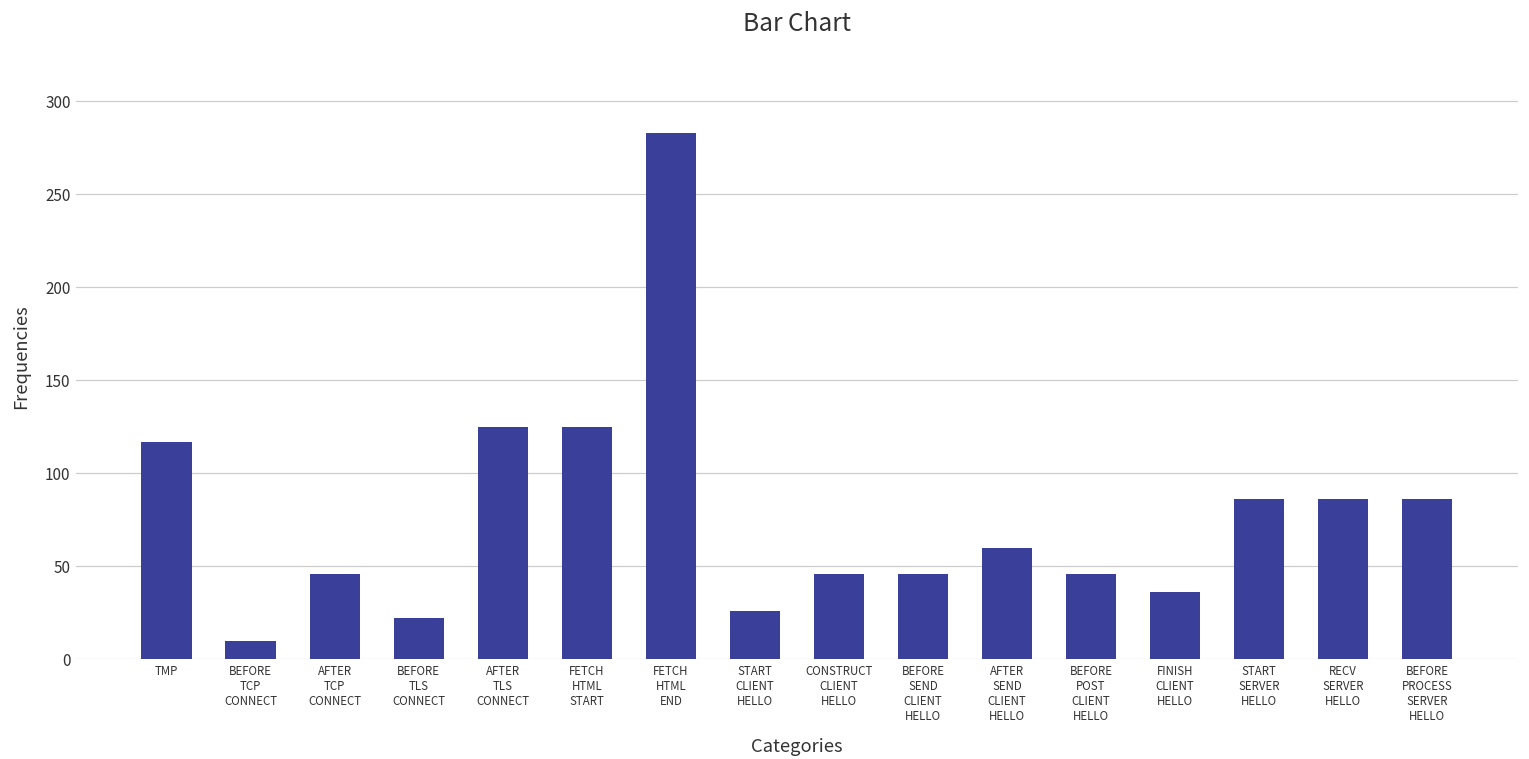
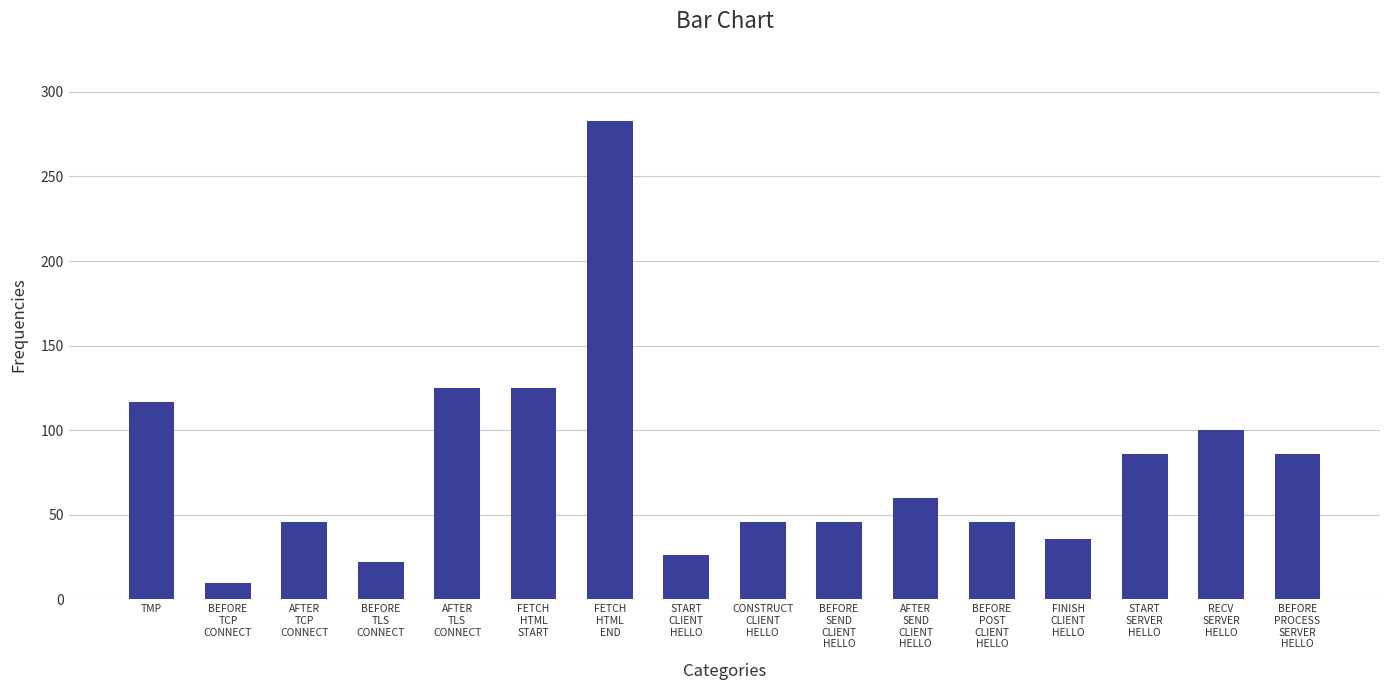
  {
    "TMP": 117,
    "BEFORE TCP CONNECT": 10,
    "AFTER TCP CONNECT": 46,
    "BEFORE TLS CONNECT": 22,
    "AFTER TLS CONNECT": 125,
    "FETCH HTML START": 125,
    "FETCH HTML END": 283,
    "START CLIENT HELLO": 26,
    "CONSTRUCT CLIENT HELLO": 46,
    "BEFORE SEND CLIENT HELLO": 46,
    "AFTER SEND CLIENT HELLO": 60,
    "BEFORE POST CLIENT HELLO": 46,
    "FINISH CLIENT HELLO": 36,
    "START SERVER HELLO": 86,
-   "RECV SERVER HELLO": 86,
+   "RECV SERVER HELLO": 100,
    "BEFORE PROCESS SERVER HELLO": 86
  }
